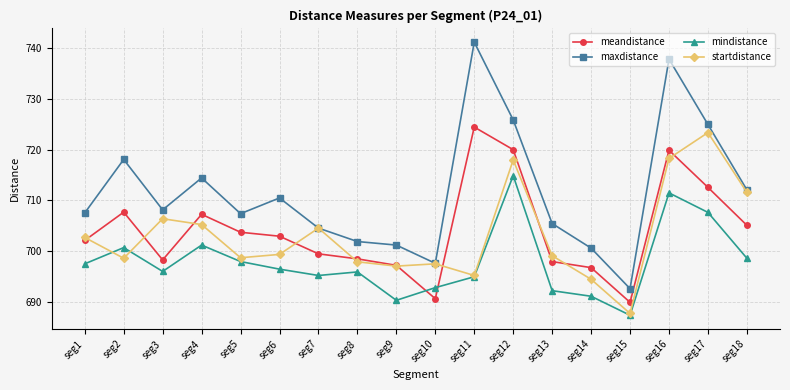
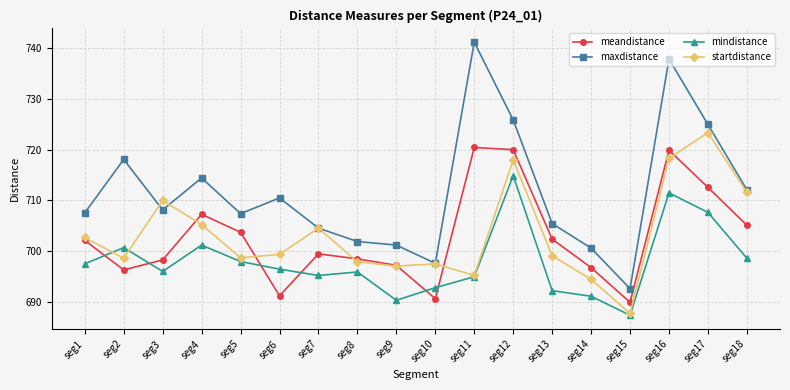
  {
    "meandistance": {
      "seg1": 702,
-     "seg2": 708,
+     "seg2": 696,
      "seg3": 698,
      "seg4": 707,
      "seg5": 704,
-     "seg6": 703,
+     "seg6": 691,
      "seg7": 699,
      "seg8": 698,
      "seg10": 691,
-     "seg11": 724,
+     "seg11": 720,
      "seg12": 720,
-     "seg13": 698,
+     "seg13": 702,
      "seg14": 697,
      "seg15": 690,
      "seg16": 720,
      "seg17": 713,
      "seg18": 705
    },
    "startdistance": {
      "seg1": 703,
      "seg2": 699,
-     "seg3": 706,
+     "seg3": 710,
      "seg4": 705,
      "seg5": 699,
      "seg6": 699,
      "seg8": 698,
      "seg12": 718,
      "seg13": 699,
      "seg14": 694,
      "seg16": 718,
      "seg17": 723,
      "seg18": 712
    }
  }
